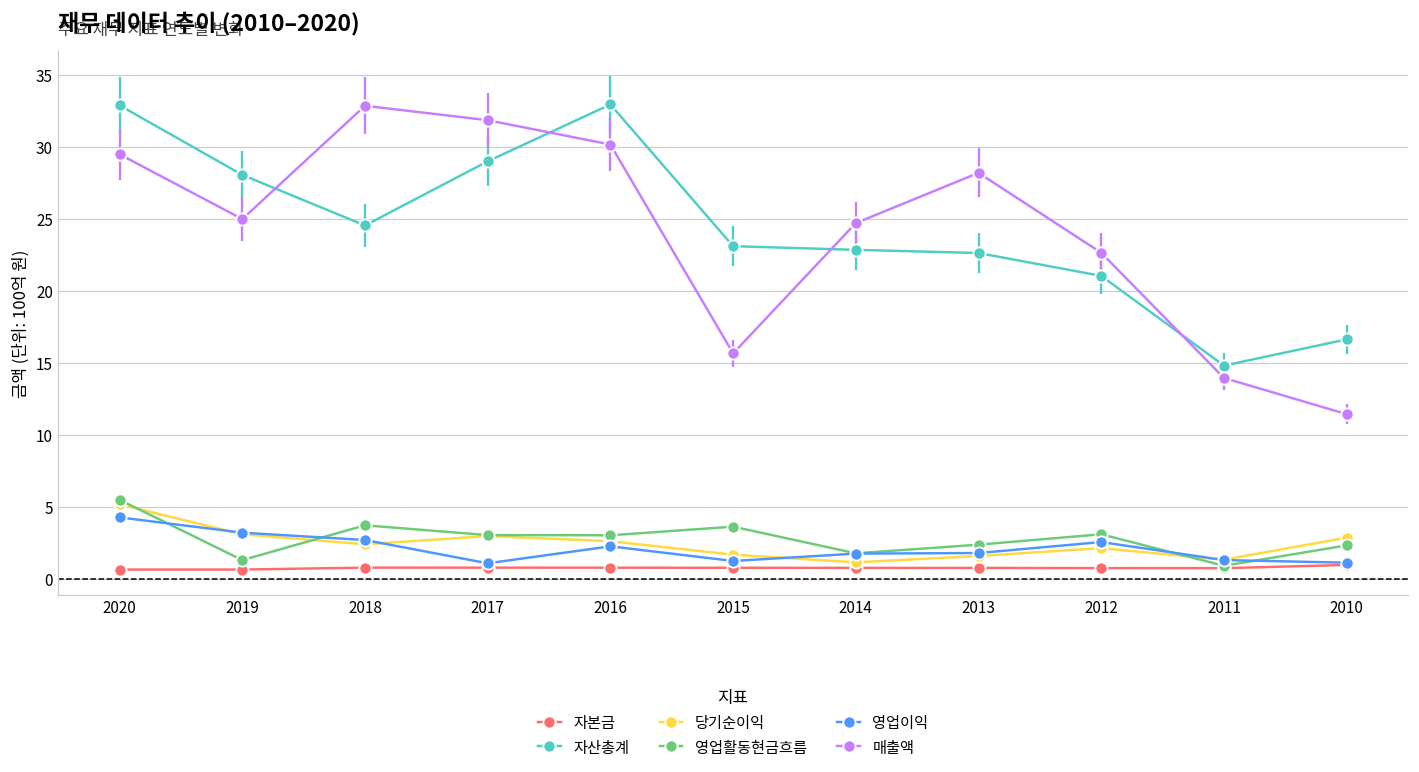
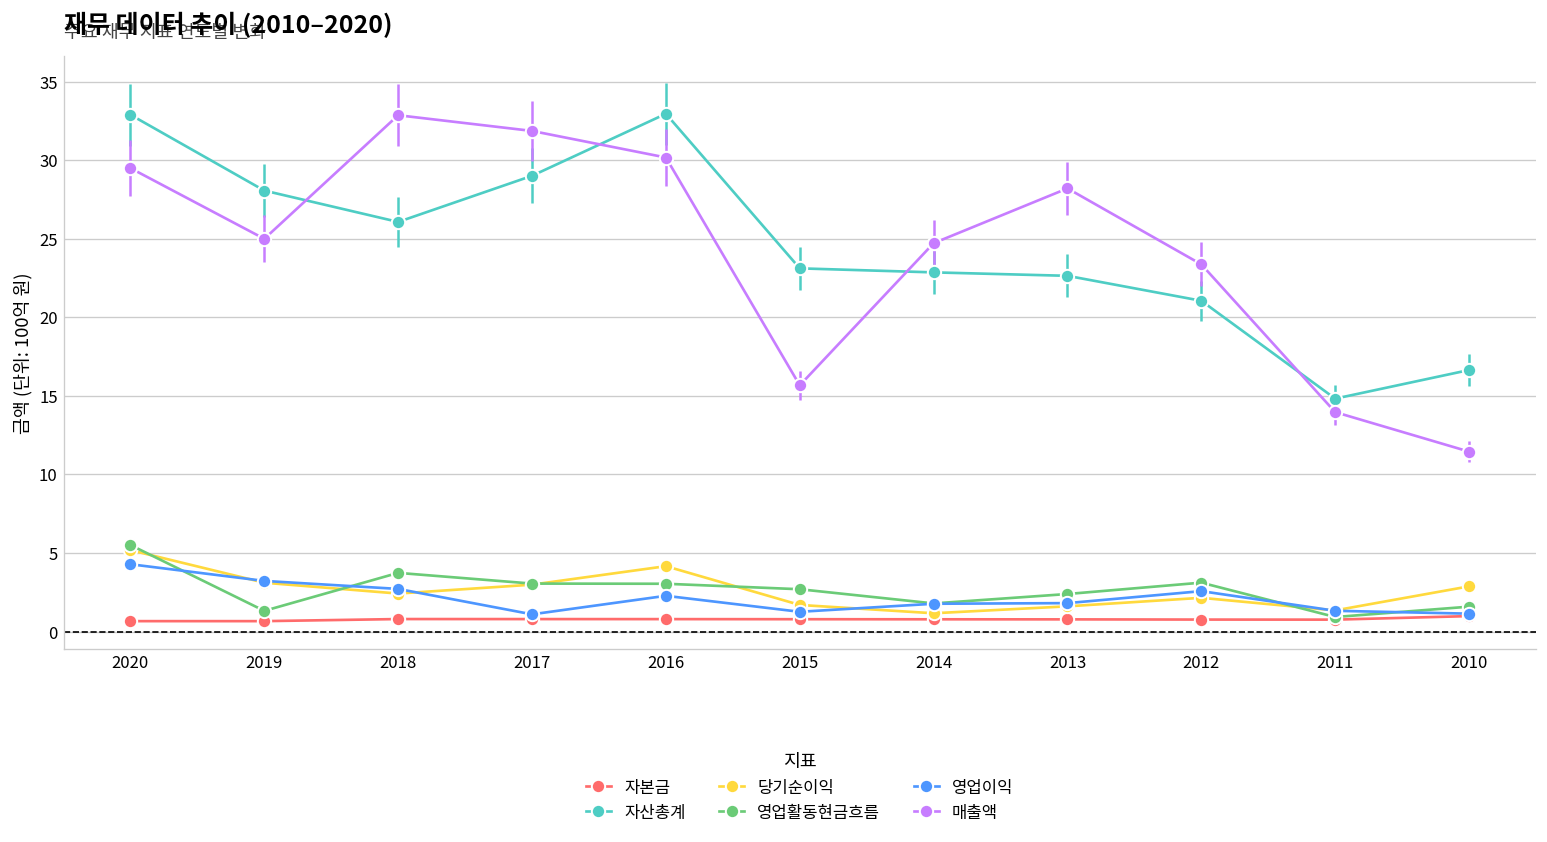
  {
    "자본금": {
      "2020": 0.7,
      "2019": 0.7,
      "2018": 0.8,
      "2017": 0.8,
      "2016": 0.8,
      "2015": 0.8,
      "2014": 0.8,
      "2013": 0.8,
      "2012": 0.8
    },
    "자산총계": {
      "2020": 32.9,
      "2019": 28.1,
-     "2018": 24.6,
+     "2018": 26.1,
      "2017": 29.0,
      "2016": 33.0,
      "2015": 23.1,
      "2014": 22.9,
      "2013": 22.6,
      "2012": 21.1,
      "2011": 14.8,
      "2010": 16.6
    },
    "당기순이익": {
      "2020": 5.2,
      "2018": 2.4,
-     "2016": 2.6,
+     "2016": 4.2,
      "2015": 1.7,
      "2014": 1.2,
      "2013": 1.6,
      "2012": 2.2,
      "2010": 2.9
    },
    "영업활동현금흐름": {
      "2020": 5.5,
      "2019": 1.3,
      "2018": 3.7,
      "2016": 3.0,
-     "2015": 3.6,
+     "2015": 2.7,
      "2013": 2.4,
      "2012": 3.1,
-     "2010": 2.3
+     "2010": 1.6
    },
    "영업이익": {
      "2020": 4.3,
      "2018": 2.7,
      "2017": 1.1,
      "2016": 2.3,
      "2015": 1.3,
      "2013": 1.8,
      "2012": 2.6
    },
    "매출액": {
      "2020": 29.5,
      "2019": 25.0,
      "2018": 32.9,
      "2017": 31.9,
      "2016": 30.2,
      "2015": 15.7,
      "2014": 24.7,
      "2013": 28.2,
-     "2012": 22.7,
+     "2012": 23.4,
      "2011": 14.0,
      "2010": 11.5
    }
  }
